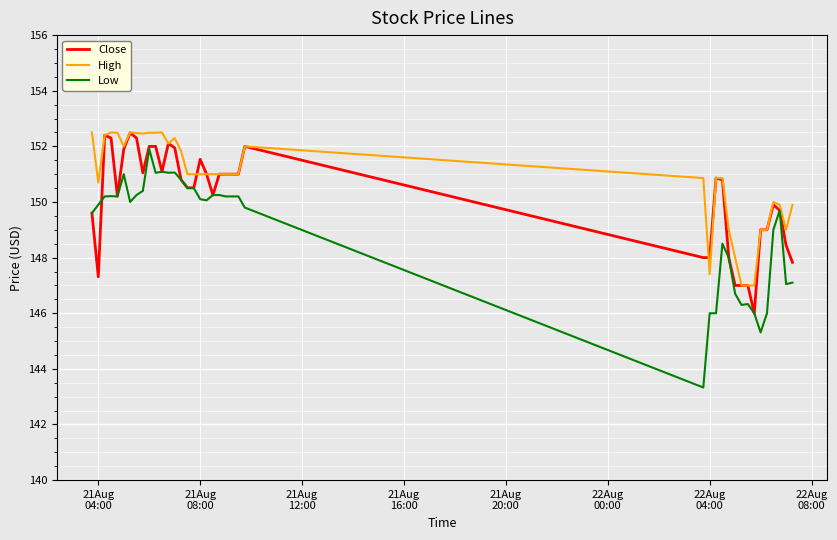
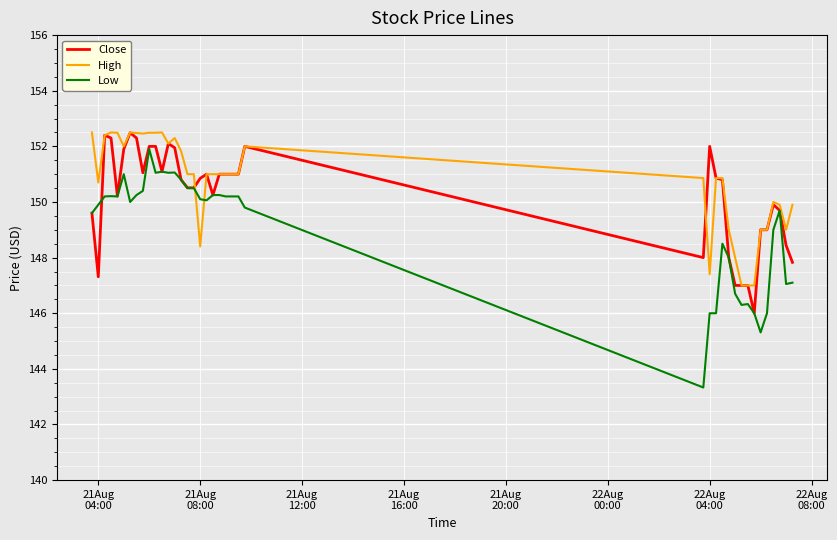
  {
    "Close": {
      "21Aug 04:00": 147.3,
-     "21Aug 08:00": 151.5,
-     "22Aug 04:00": 148
+     "21Aug 08:00": 150.9,
+     "22Aug 04:00": 152
    },
    "High": {
      "21Aug 04:00": 150.7,
-     "21Aug 08:00": 151.0,
+     "21Aug 08:00": 148.4,
      "22Aug 04:00": 147.4
    },
    "Low": {
      "21Aug 04:00": 149.9,
      "21Aug 08:00": 150.1,
      "22Aug 04:00": 146.0
    }
  }
